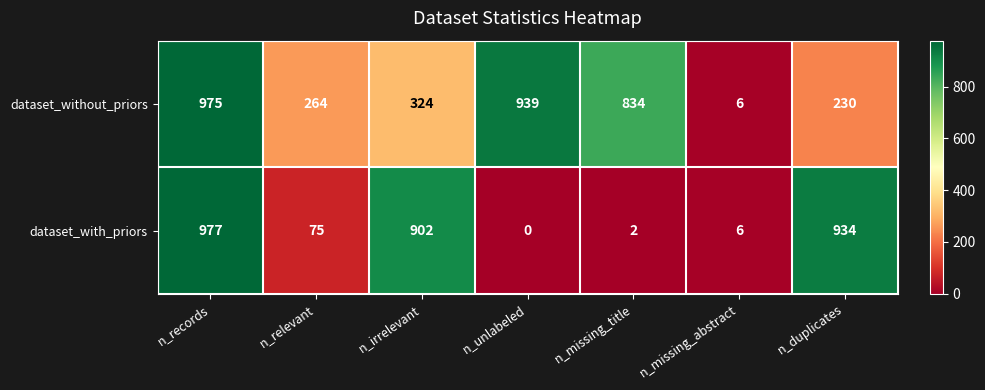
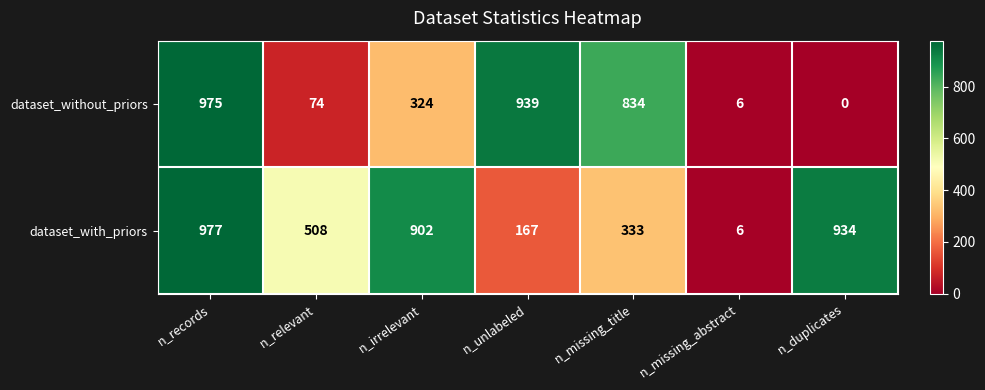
  {
    "dataset_without_priors": {
      "n_records": 975,
-     "n_relevant": 264,
+     "n_relevant": 74,
      "n_irrelevant": 324,
      "n_unlabeled": 939,
      "n_missing_title": 834,
      "n_missing_abstract": 6,
-     "n_duplicates": 230
+     "n_duplicates": 0
    },
    "dataset_with_priors": {
      "n_records": 977,
-     "n_relevant": 75,
+     "n_relevant": 508,
      "n_irrelevant": 902,
-     "n_unlabeled": 0,
-     "n_missing_title": 2,
+     "n_unlabeled": 167,
+     "n_missing_title": 333,
      "n_missing_abstract": 6,
      "n_duplicates": 934
    }
  }
